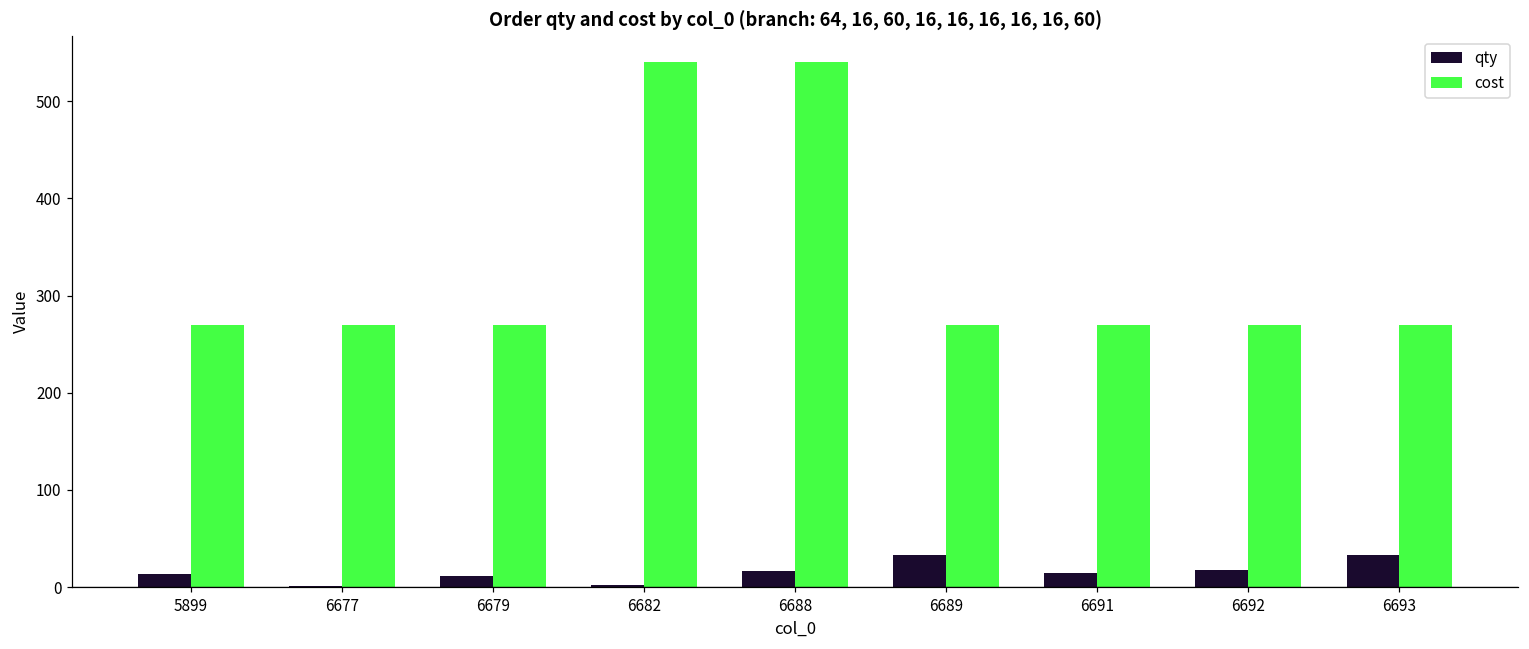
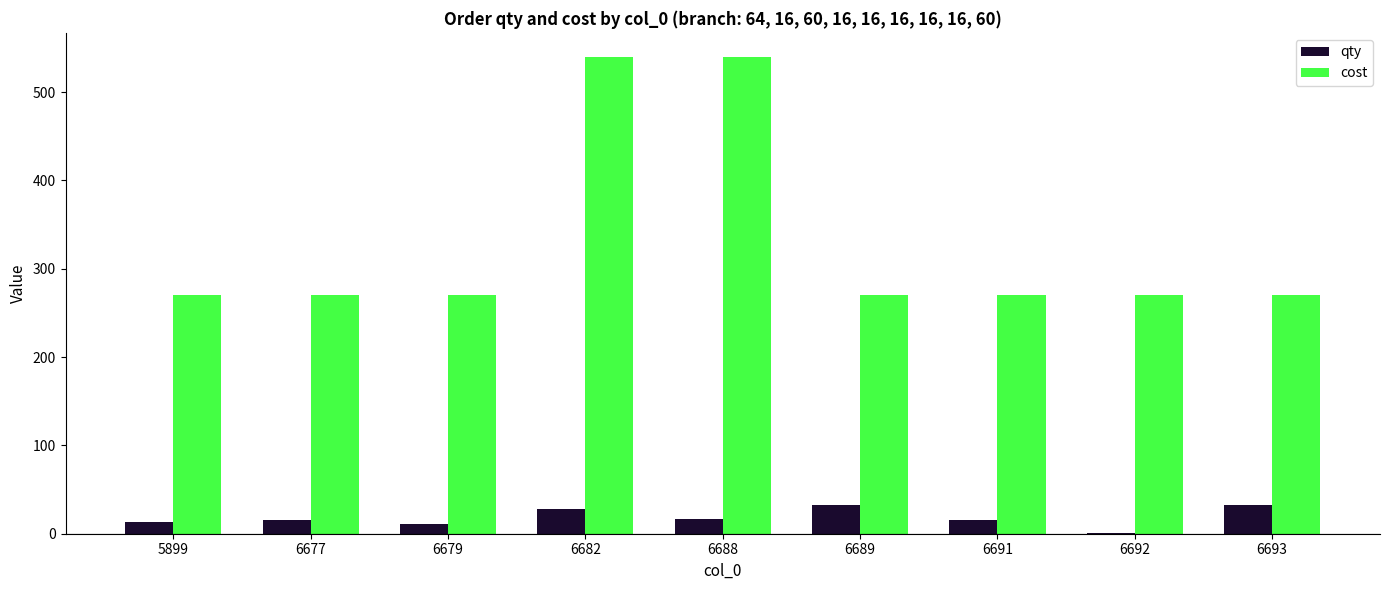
  {
    "qty": {
      "5899": 10,
-     "6677": 0,
+     "6677": 20,
      "6679": 10,
-     "6682": 0,
+     "6682": 30,
      "6688": 20,
      "6689": 30,
      "6691": 20,
-     "6692": 20,
+     "6692": 0,
      "6693": 30
    },
    "cost": {
      "5899": 270,
      "6677": 270,
      "6679": 270,
      "6682": 540,
      "6688": 540,
      "6689": 270,
      "6691": 270,
      "6692": 270,
      "6693": 270
    }
  }
